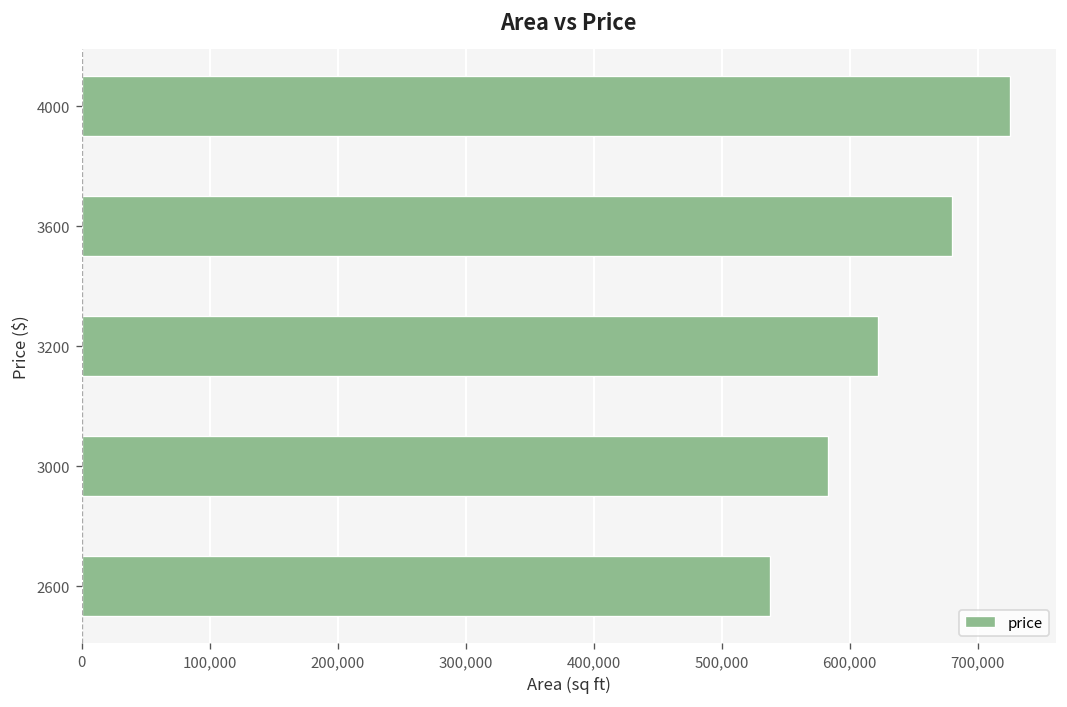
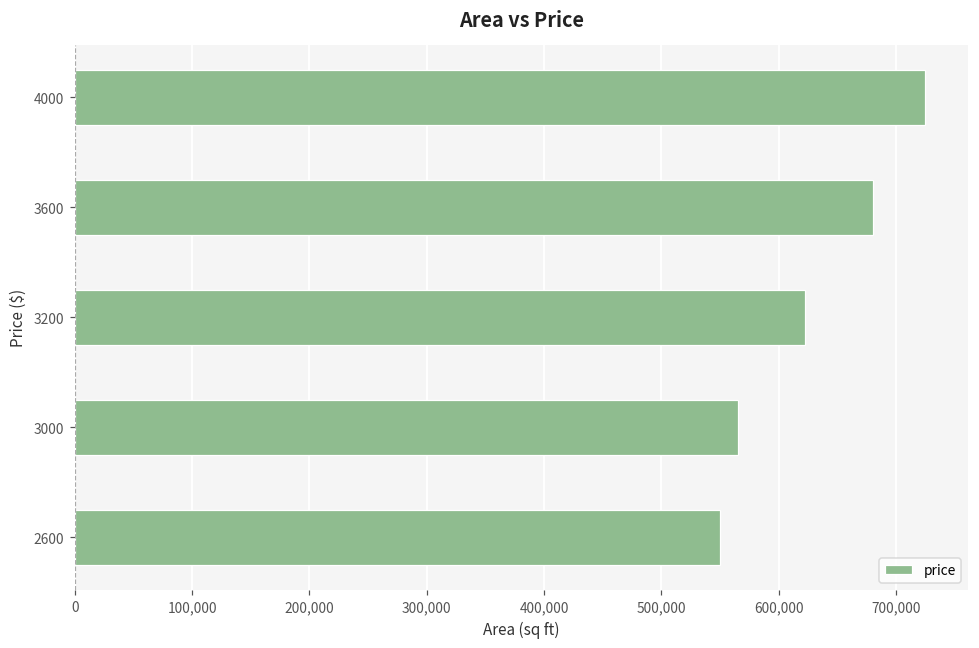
  {
    "4000": "725,000",
    "3600": "680,000",
    "3200": "623,000",
-   "3000": "583,000",
-   "2600": "537,000"
+   "3000": "565,000",
+   "2600": "550,000"
  }
